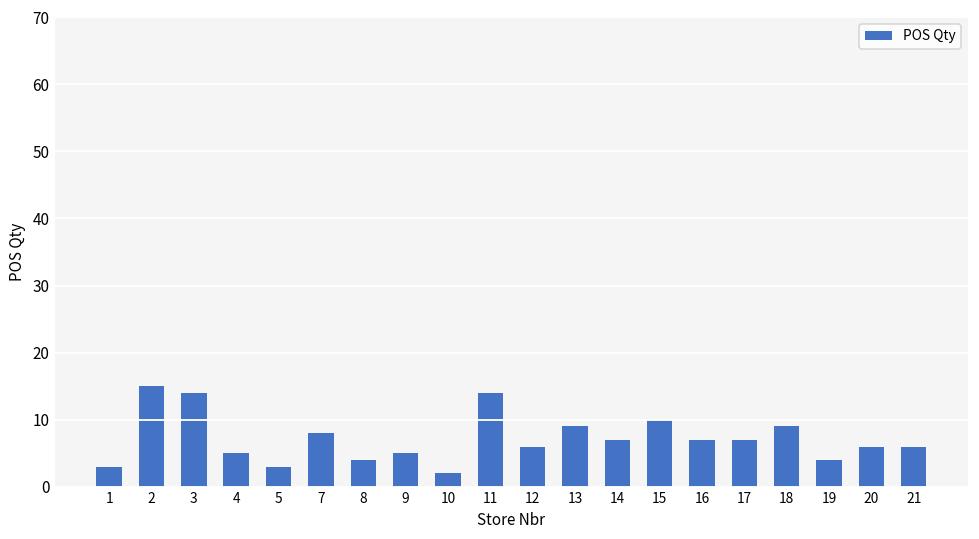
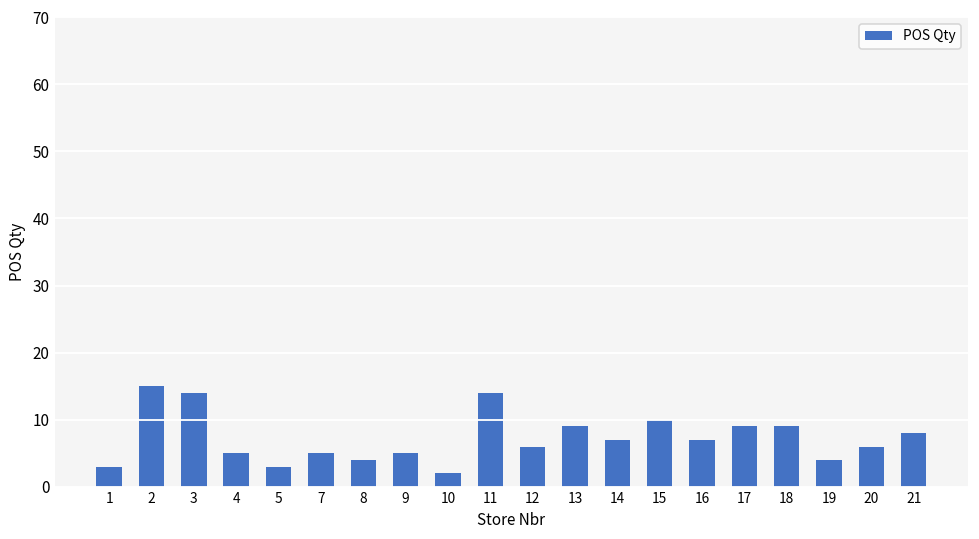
  {
    "1": 3,
    "2": 15,
    "3": 14,
    "4": 5,
    "5": 3,
-   "7": 8,
+   "7": 5,
    "8": 4,
    "9": 5,
    "10": 2,
    "11": 14,
    "12": 6,
    "13": 9,
    "14": 7,
    "15": 10,
    "16": 7,
-   "17": 7,
+   "17": 9,
    "18": 9,
    "19": 4,
    "20": 6,
-   "21": 6
+   "21": 8
  }
